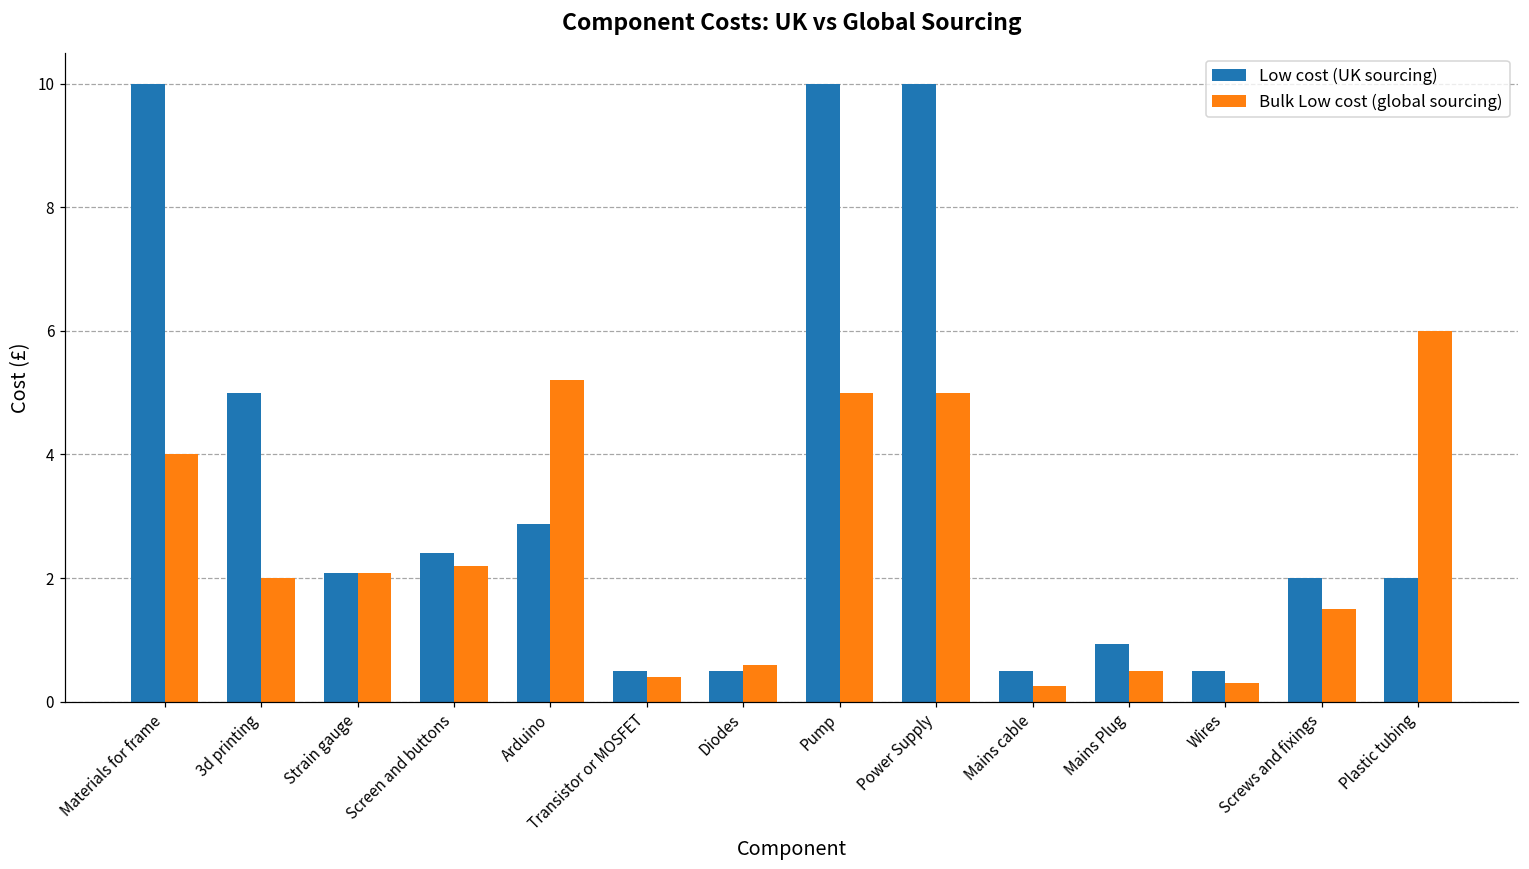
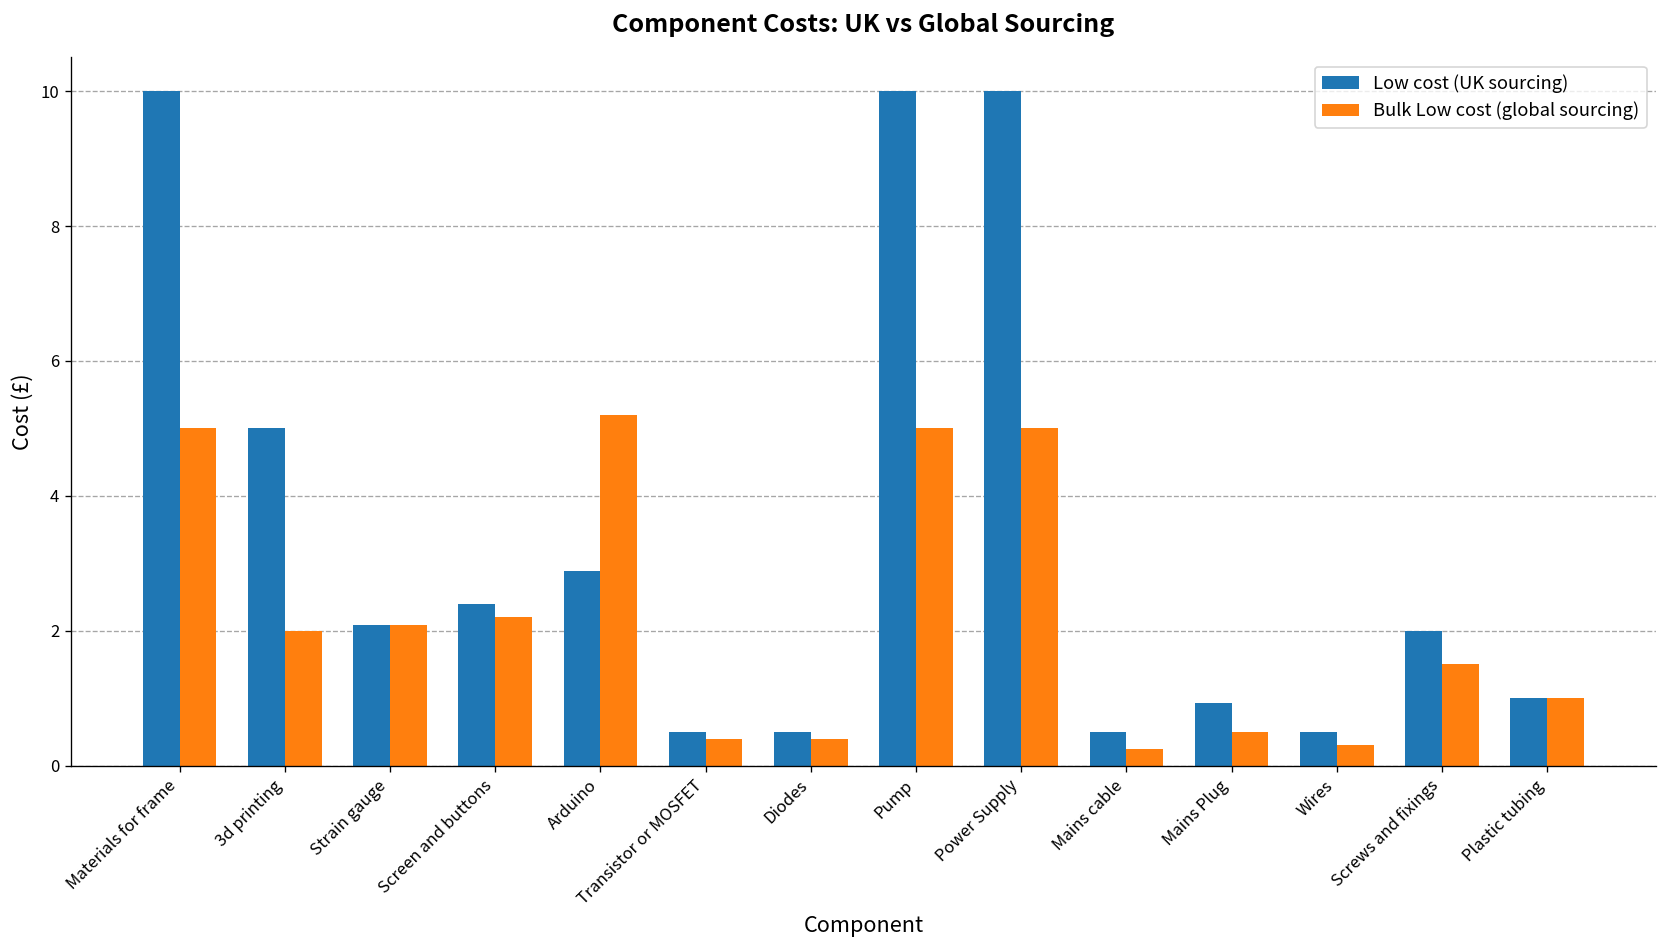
  {
    "Low cost (UK sourcing)": {
      "Materials for frame": 10,
      "3d printing": 5,
      "Strain gauge": 2.1,
      "Screen and buttons": 2.4,
      "Arduino": 2.9,
      "Transistor or MOSFET": 0.5,
      "Diodes": 0.5,
      "Pump": 10,
      "Power Supply": 10,
      "Mains cable": 0.5,
      "Mains Plug": 0.9,
      "Wires": 0.5,
      "Screws and fixings": 2,
-     "Plastic tubing": 2
+     "Plastic tubing": 1
    },
    "Bulk Low cost (global sourcing)": {
-     "Materials for frame": 4,
+     "Materials for frame": 5,
      "3d printing": 2.0,
      "Strain gauge": 2.1,
      "Screen and buttons": 2.2,
      "Arduino": 5.2,
      "Transistor or MOSFET": 0.4,
-     "Diodes": 0.6,
+     "Diodes": 0.4,
      "Pump": 5.0,
      "Power Supply": 5.0,
      "Mains cable": 0.3,
      "Mains Plug": 0.5,
      "Wires": 0.3,
      "Screws and fixings": 1.5,
-     "Plastic tubing": 6
+     "Plastic tubing": 1
    }
  }
